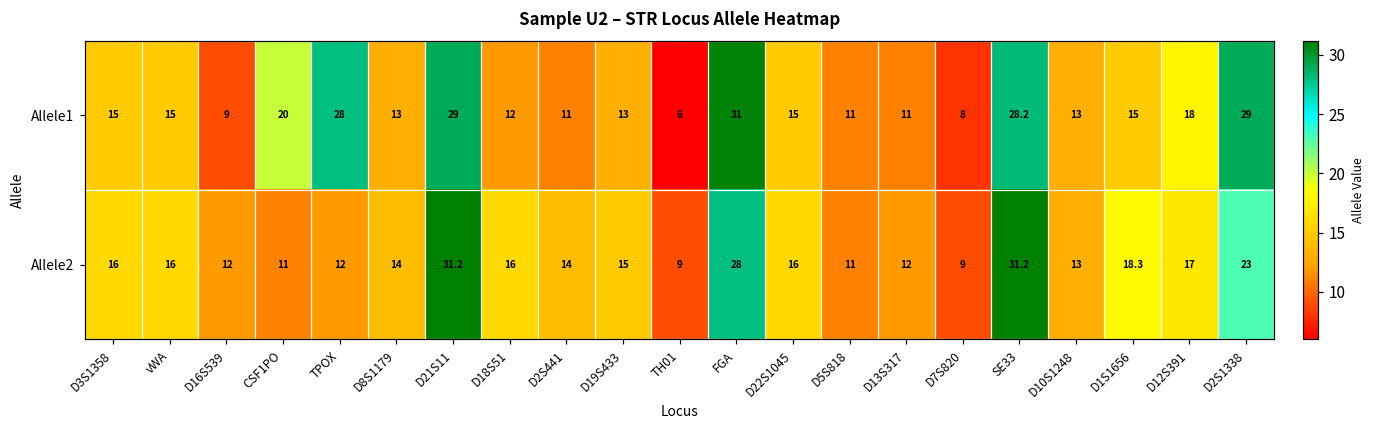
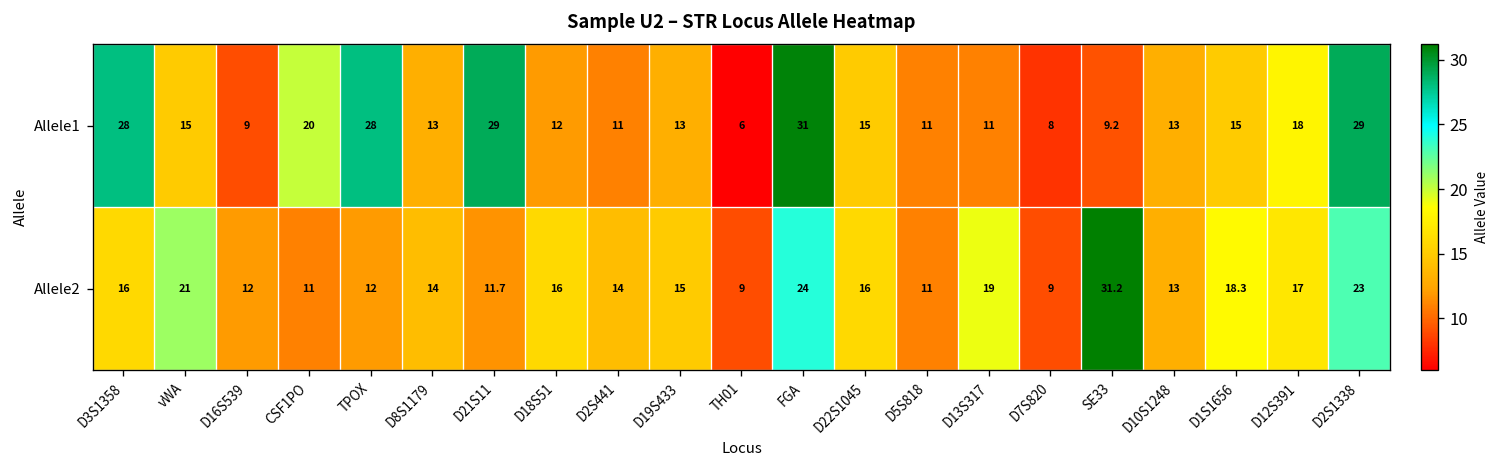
  {
    "Allele1": {
-     "D3S1358": 15,
+     "D3S1358": 28,
      "vWA": 15,
      "D16S539": 9,
      "CSF1PO": 20,
      "TPOX": 28,
      "D8S1179": 13,
      "D21S11": 29,
      "D18S51": 12,
      "D2S441": 11,
      "D19S433": 13,
      "TH01": 6,
      "FGA": 31,
      "D22S1045": 15,
      "D5S818": 11,
      "D13S317": 11,
      "D7S820": 8,
-     "SE33": 28.2,
+     "SE33": 9.2,
      "D10S1248": 13,
      "D1S1656": 15,
      "D12S391": 18,
      "D2S1338": 29
    },
    "Allele2": {
      "D3S1358": 16,
-     "vWA": 16,
+     "vWA": 21,
      "D16S539": 12,
      "CSF1PO": 11,
      "TPOX": 12,
      "D8S1179": 14,
-     "D21S11": 31.2,
+     "D21S11": 11.7,
      "D18S51": 16,
      "D2S441": 14,
      "D19S433": 15,
      "TH01": 9,
-     "FGA": 28,
+     "FGA": 24,
      "D22S1045": 16,
      "D5S818": 11,
-     "D13S317": 12,
+     "D13S317": 19,
      "D7S820": 9,
      "SE33": 31.2,
      "D10S1248": 13,
      "D1S1656": 18.3,
      "D12S391": 17,
      "D2S1338": 23
    }
  }
